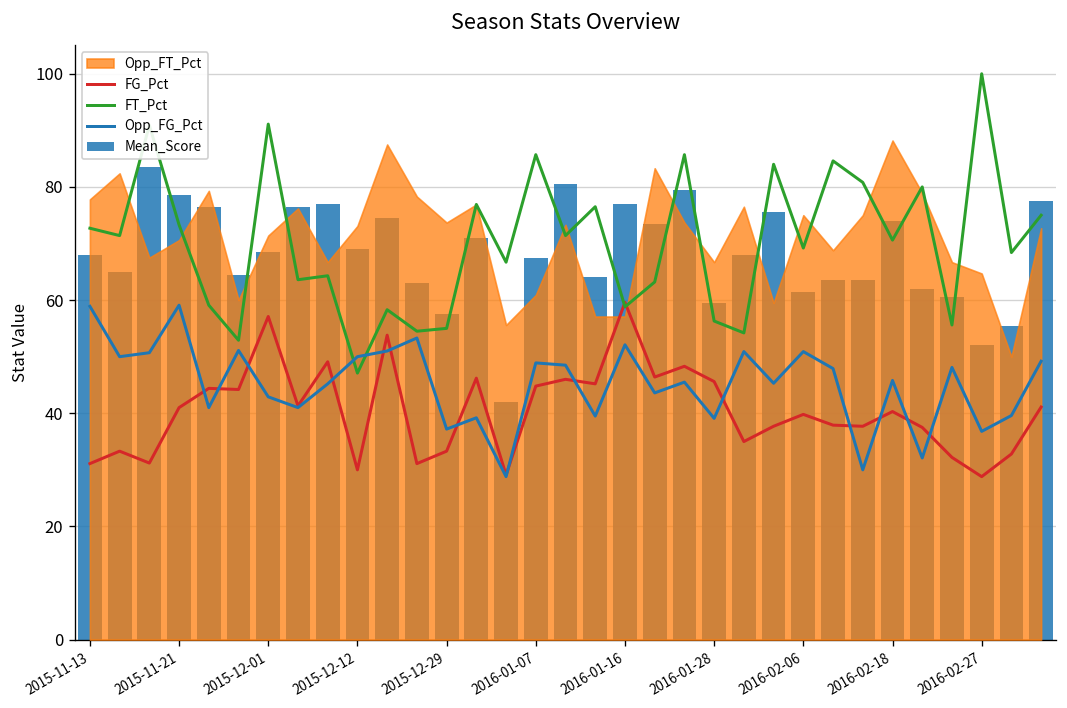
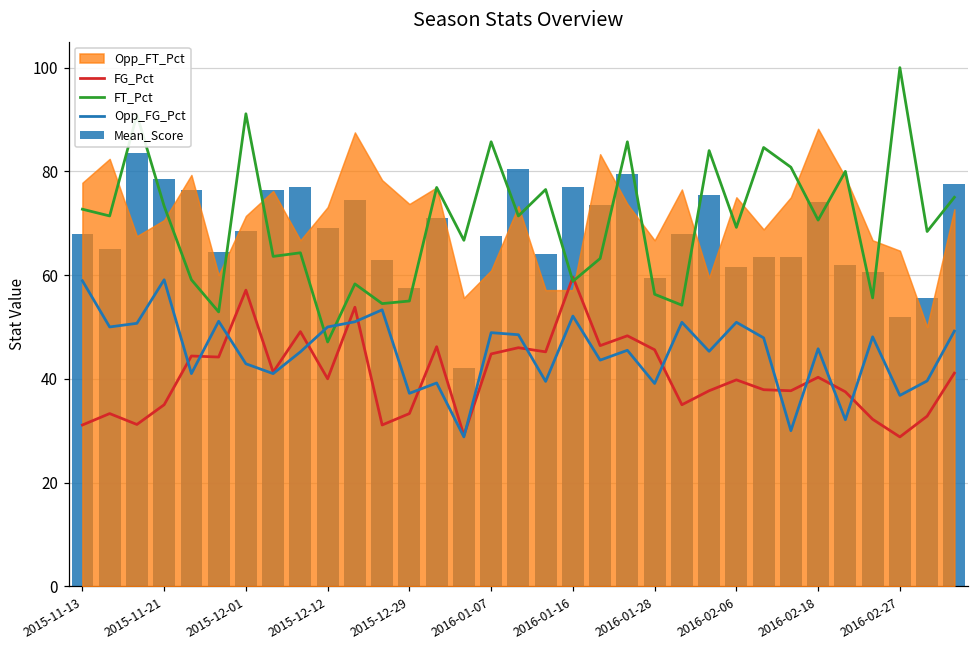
  {
    "FG_Pct": {
      "2015-11-13": 31,
-     "2015-11-21": 41,
+     "2015-11-21": 35,
      "2015-12-01": 57,
-     "2015-12-12": 30,
+     "2015-12-12": 40,
      "2015-12-29": 33,
      "2016-01-07": 45,
      "2016-01-16": 60,
      "2016-01-28": 46,
      "2016-02-06": 40,
      "2016-02-18": 40,
      "2016-02-27": 29
    },
    "Opp_FT_Pct": {
      "2015-11-13": 78,
      "2015-11-21": 71,
      "2015-12-01": 71,
      "2015-12-12": 73,
      "2015-12-29": 74,
      "2016-01-07": 61,
      "2016-01-16": 57,
      "2016-01-28": 67,
      "2016-02-06": 75,
      "2016-02-18": 88,
      "2016-02-27": 65
    },
    "FT_Pct": {
      "2015-11-13": 73,
      "2015-11-21": 73,
      "2015-12-01": 91,
      "2015-12-12": 47,
      "2015-12-29": 55,
      "2016-01-07": 86,
      "2016-01-16": 59,
      "2016-01-28": 56,
      "2016-02-06": 69,
      "2016-02-18": 71,
      "2016-02-27": 100
    }
  }
